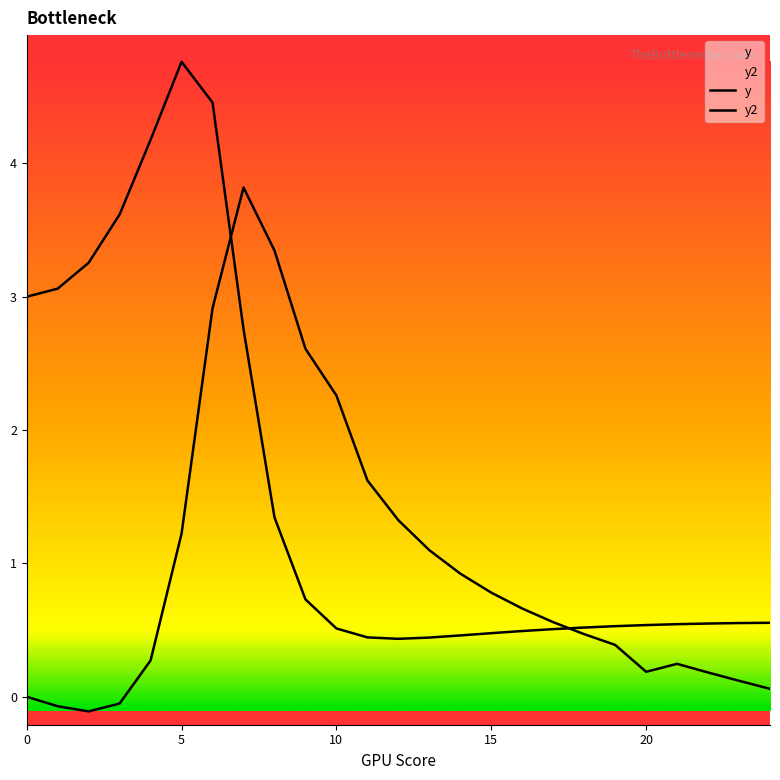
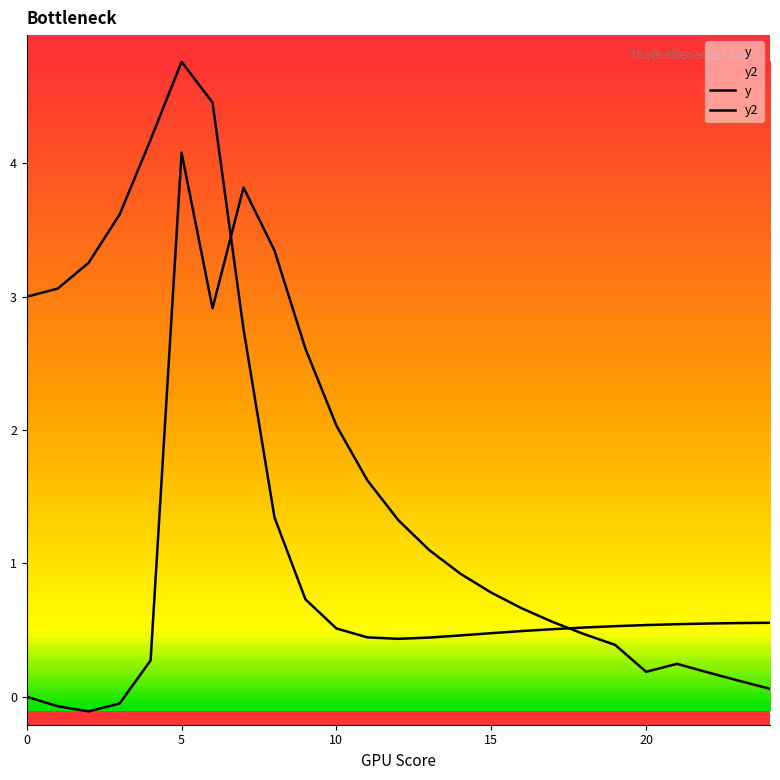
  {
    "y2": {
-     "5": 1.22,
-     "10": 2.26
+     "5": 4.08,
+     "10": 2.03
    }
  }
